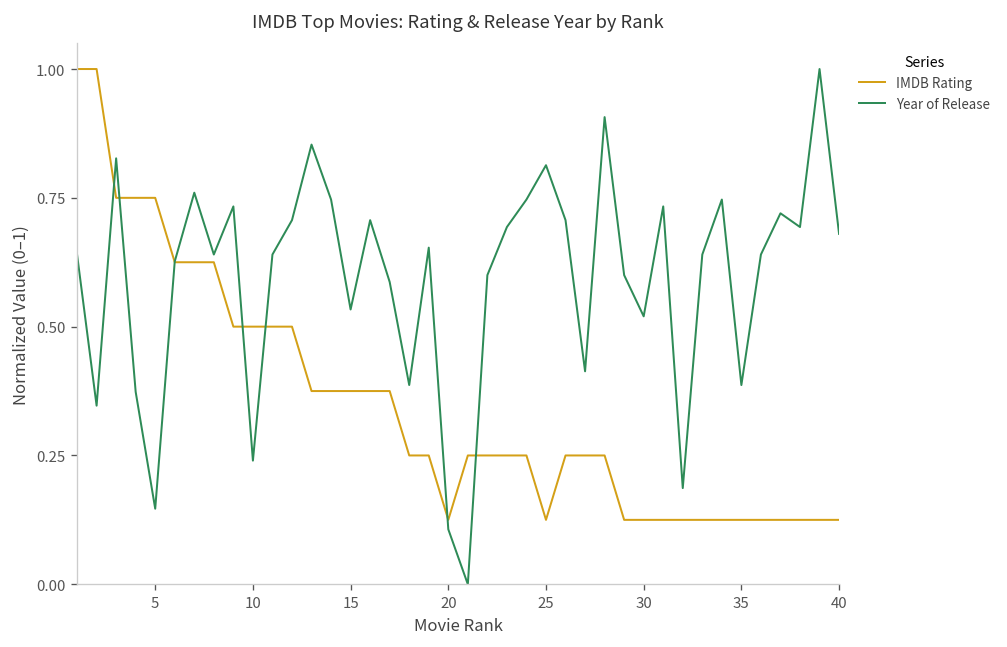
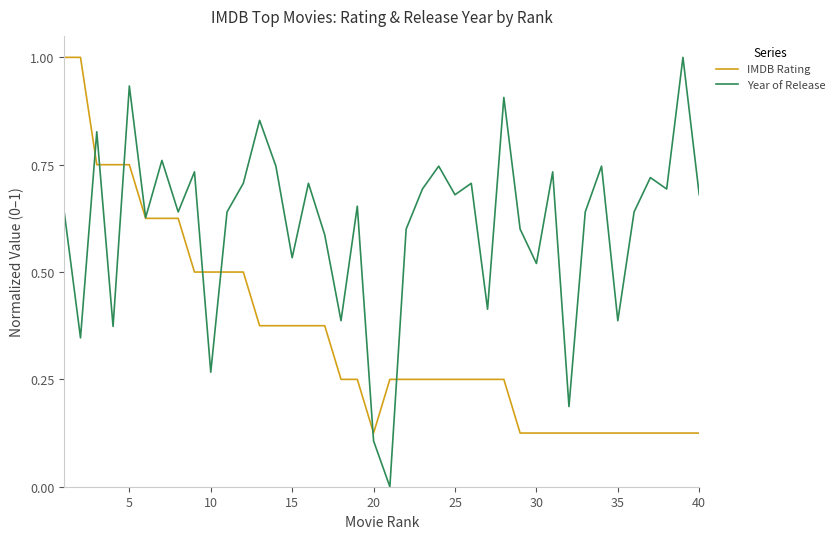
  {
    "IMDB Rating": {
      "5": 0.75,
      "10": 0.50,
      "15": 0.37,
      "20": 0.12,
-     "25": 0.12,
+     "25": 0.25,
      "30": 0.12,
      "35": 0.12,
      "40": 0.12
    },
    "Year of Release": {
-     "5": 0.15,
-     "10": 0.24,
+     "5": 0.93,
+     "10": 0.27,
      "15": 0.53,
      "20": 0.11,
-     "25": 0.81,
+     "25": 0.68,
      "30": 0.52,
      "35": 0.39,
      "40": 0.68
    }
  }
